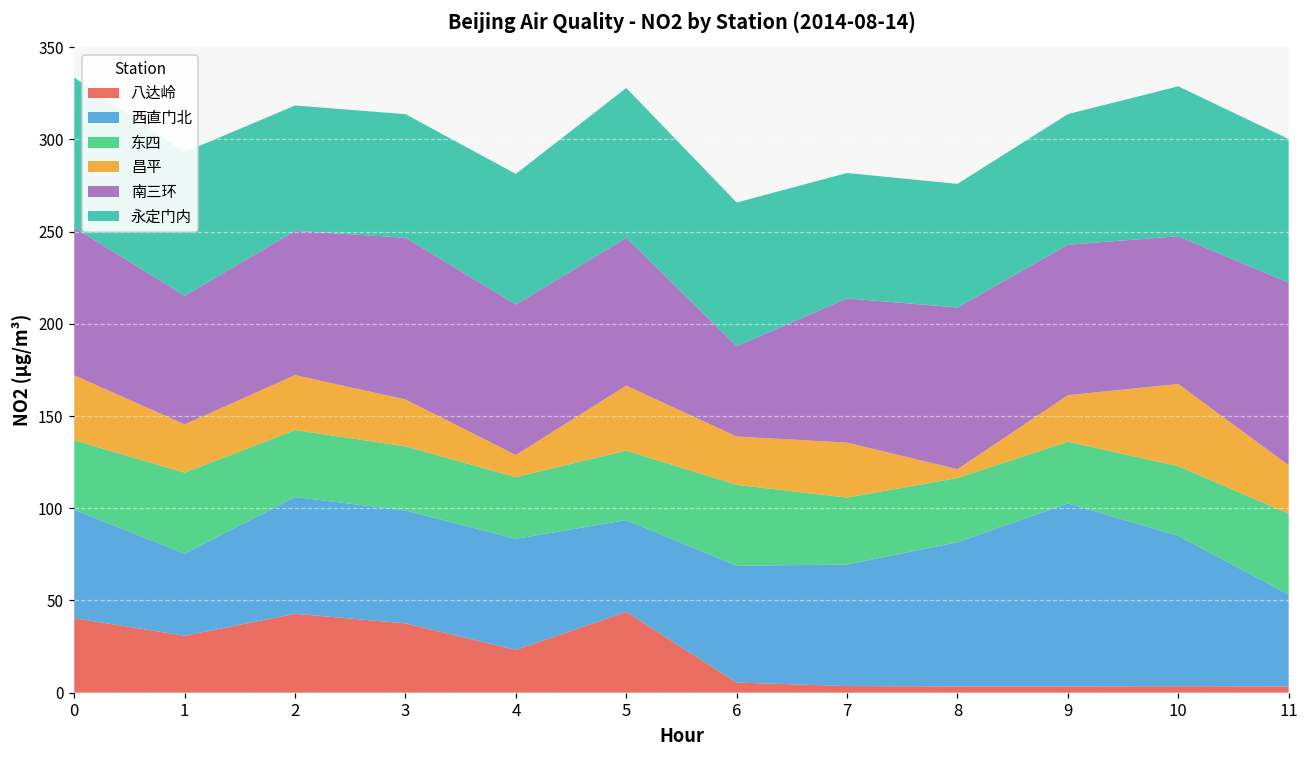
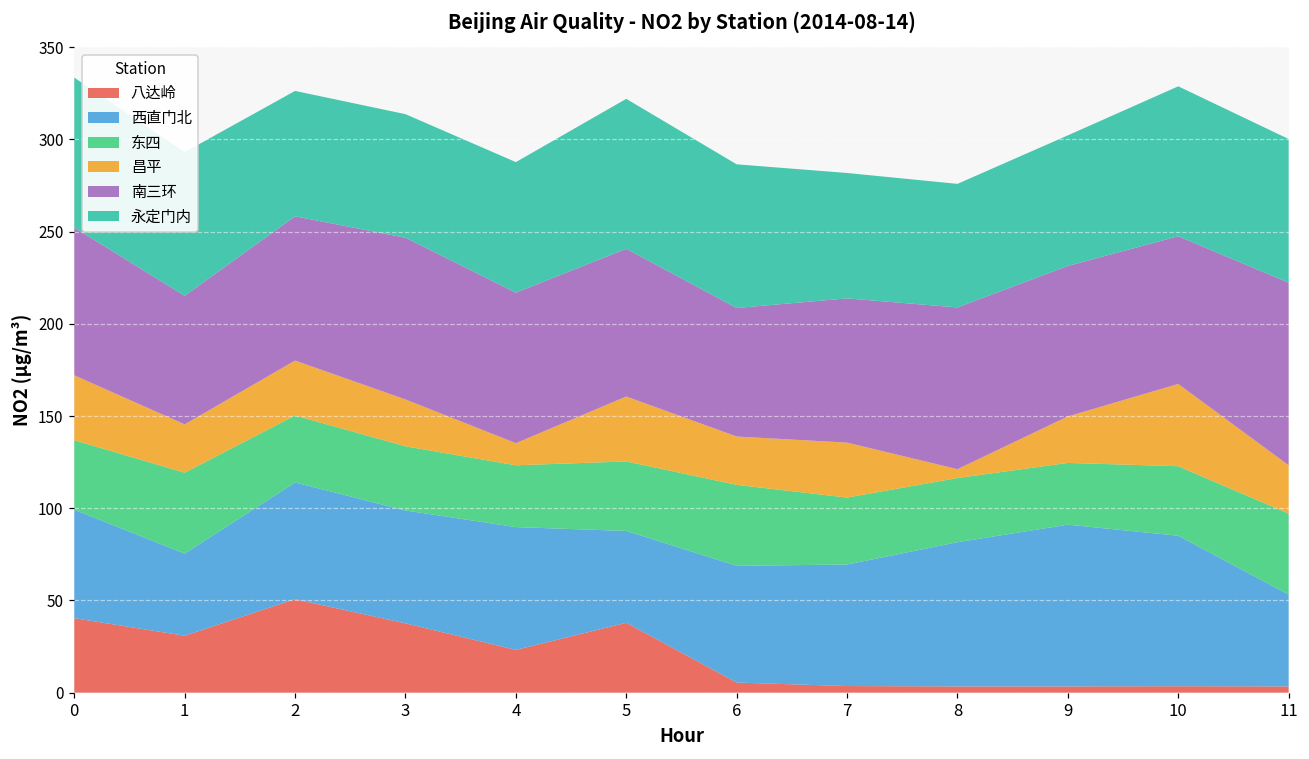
  {
    "八达岭": {
      "0": 40,
      "1": 31,
-     "2": 43,
+     "2": 51,
      "3": 38,
      "4": 23,
-     "5": 44,
+     "5": 38,
      "6": 6,
      "7": 4,
      "8": 3,
      "9": 3,
      "10": 4,
      "11": 3
    },
    "西直门北": {
      "0": 59,
      "1": 45,
      "2": 63,
      "3": 61,
-     "4": 60,
+     "4": 67,
      "5": 50,
      "6": 63,
      "7": 66,
      "8": 78,
-     "9": 99,
+     "9": 88,
      "10": 82,
      "11": 50
    },
    "昌平": {
      "0": 35,
      "1": 26,
      "2": 30,
      "3": 25,
      "4": 12,
      "5": 35,
      "6": 26,
      "7": 30,
      "8": 5,
      "9": 25,
      "10": 45,
      "11": 26
    },
    "南三环": {
      "0": 80,
      "1": 70,
      "2": 78,
      "3": 88,
      "4": 82,
      "5": 80,
-     "6": 49,
+     "6": 70,
      "7": 78,
      "8": 88,
      "9": 82,
      "10": 80,
      "11": 99
    }
  }
